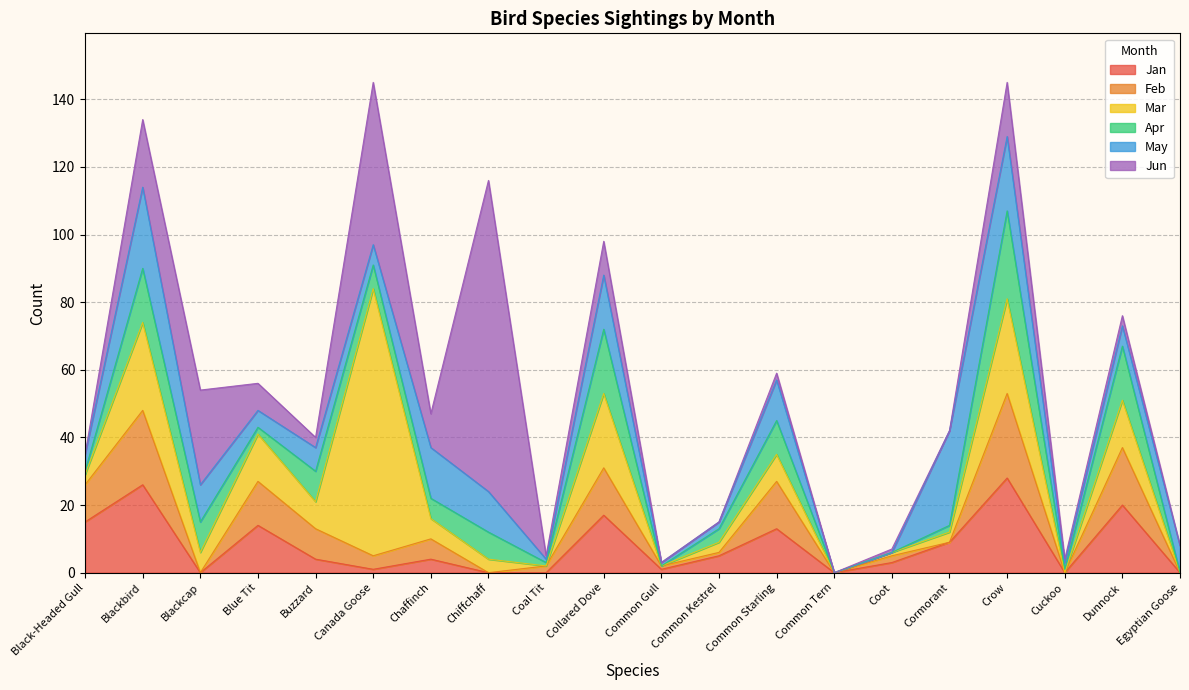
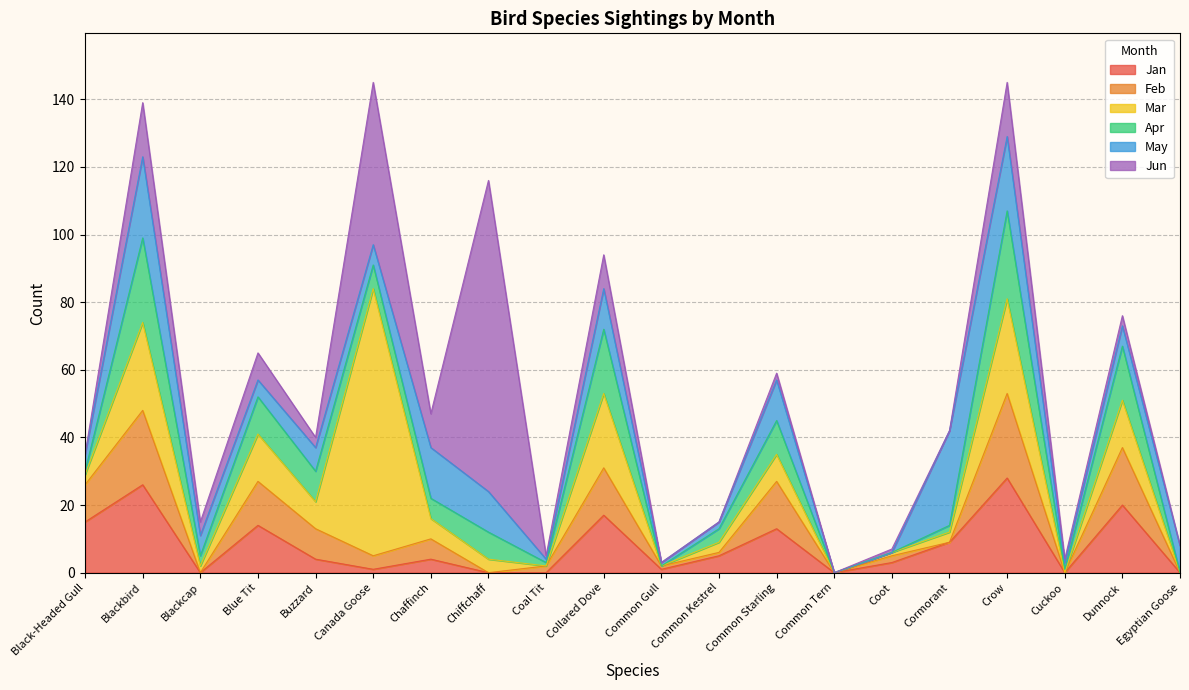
  {
    "Mar": {
      "Black-Headed Gull": 3,
      "Blackbird": 26,
-     "Blackcap": 6,
+     "Blackcap": 2,
      "Blue Tit": 14,
      "Buzzard": 8,
      "Canada Goose": 79,
      "Chaffinch": 6,
      "Chiffchaff": 4,
      "Collared Dove": 22,
      "Common Kestrel": 3,
      "Common Starling": 8,
      "Cormorant": 3,
      "Crow": 28,
      "Dunnock": 14
    },
    "Apr": {
      "Black-Headed Gull": 1,
-     "Blackbird": 16,
-     "Blackcap": 9,
-     "Blue Tit": 2,
+     "Blackbird": 25,
+     "Blackcap": 3,
+     "Blue Tit": 11,
      "Buzzard": 9,
      "Canada Goose": 7,
      "Chaffinch": 6,
      "Chiffchaff": 8,
      "Coal Tit": 1,
      "Collared Dove": 19,
      "Common Kestrel": 4,
      "Common Starling": 10,
      "Cormorant": 2,
      "Crow": 26,
      "Cuckoo": 1,
      "Dunnock": 16
    },
    "May": {
      "Blackbird": 24,
-     "Blackcap": 11,
+     "Blackcap": 6,
      "Blue Tit": 5,
      "Buzzard": 7,
      "Canada Goose": 6,
      "Chaffinch": 15,
      "Chiffchaff": 12,
      "Coal Tit": 1,
-     "Collared Dove": 16,
+     "Collared Dove": 12,
      "Common Starling": 12,
      "Crow": 22,
      "Cuckoo": 2,
      "Dunnock": 6
    },
    "Jun": {
-     "Blackbird": 20,
-     "Blackcap": 28,
+     "Blackbird": 16,
+     "Blackcap": 4,
      "Blue Tit": 8,
      "Buzzard": 3,
      "Canada Goose": 48,
      "Chaffinch": 10,
      "Chiffchaff": 92,
      "Coal Tit": 1,
      "Collared Dove": 10,
      "Common Starling": 2,
      "Coot": 1,
      "Crow": 16,
      "Cuckoo": 1,
      "Dunnock": 3
    }
  }
